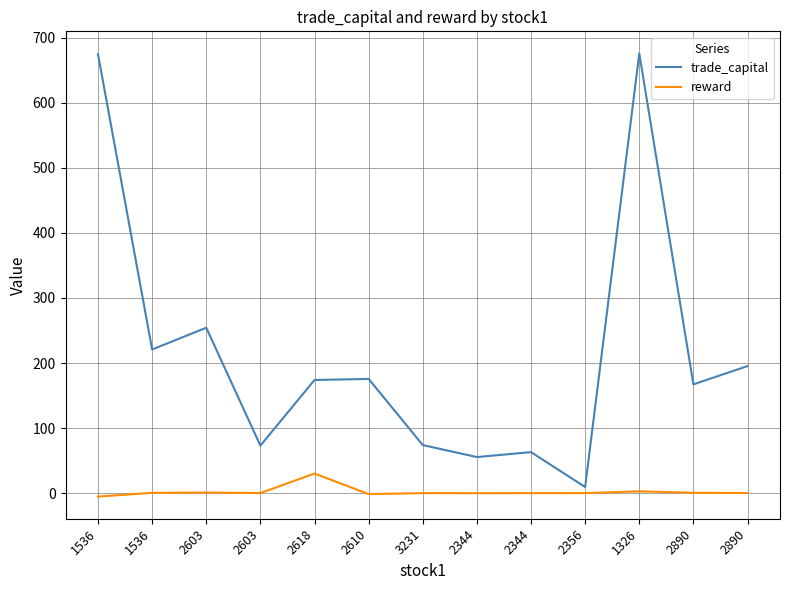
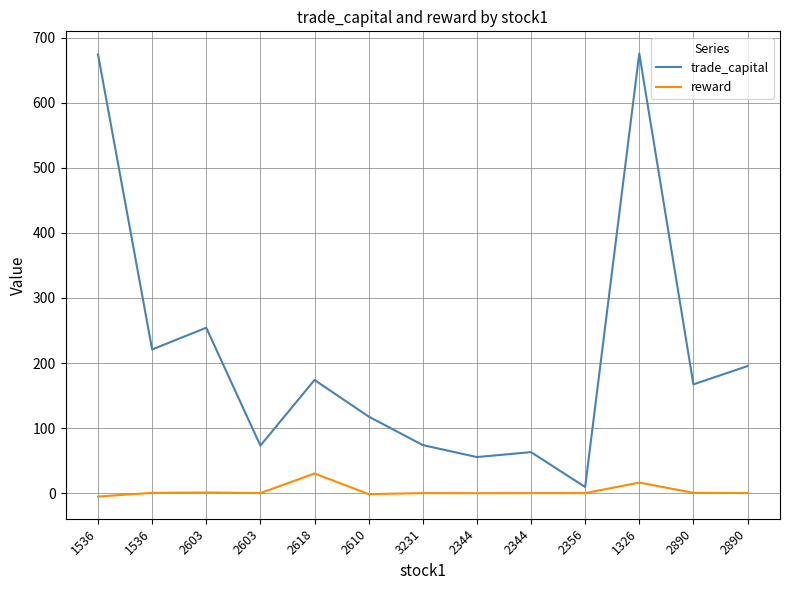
  {
    "trade_capital": {
      "2618": 170,
-     "2610": 180,
+     "2610": 120,
      "3231": 70,
      "2356": 10,
      "1326": 680
    },
    "reward": {
      "2618": 30,
      "2610": 0,
      "3231": 0,
      "2356": 0,
-     "1326": 0
+     "1326": 20
    }
  }
